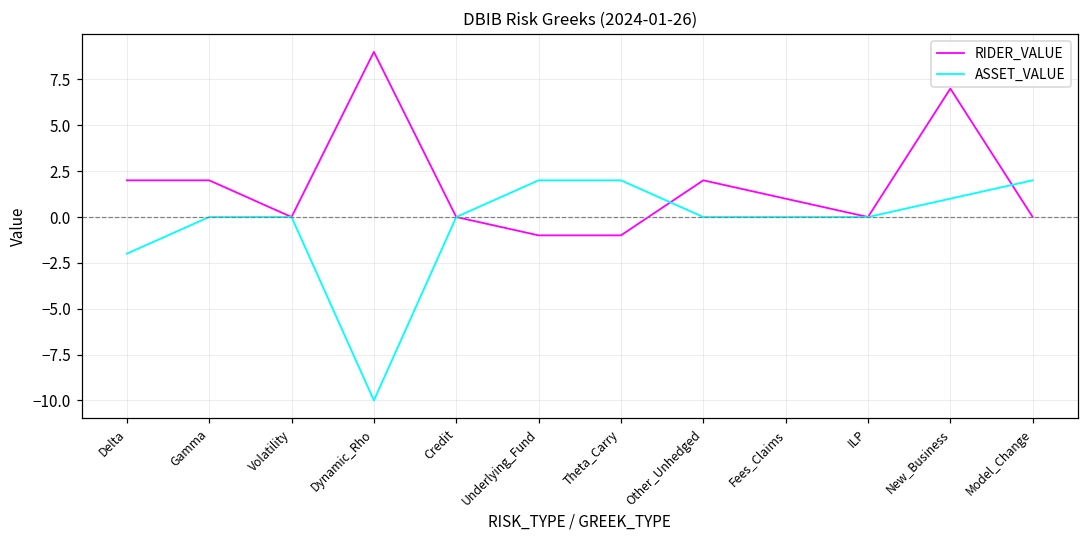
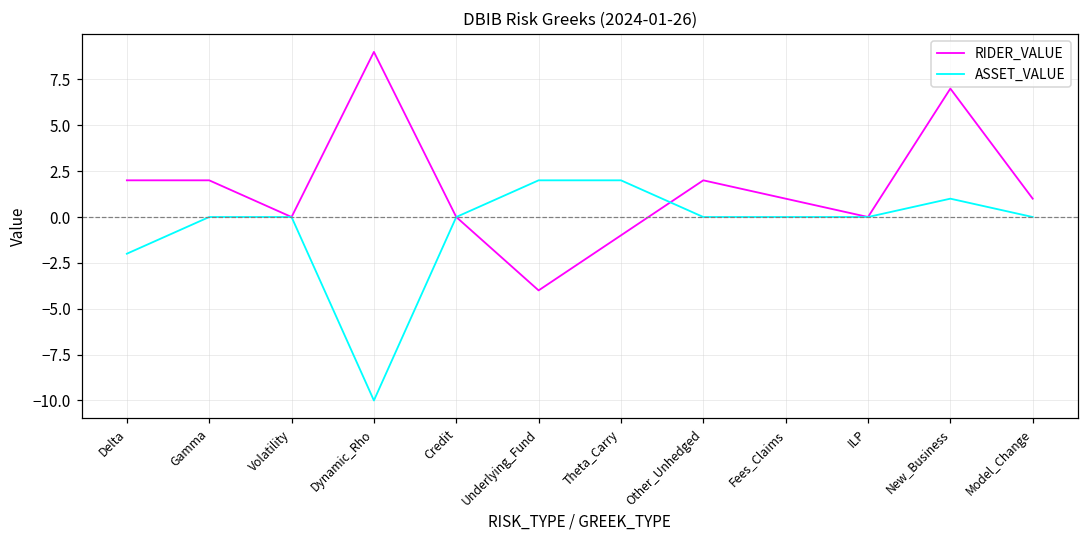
  {
    "RIDER_VALUE": {
      "Delta": 2,
      "Gamma": 2,
      "Dynamic_Rho": 9,
-     "Underlying_Fund": -1,
+     "Underlying_Fund": -4,
      "Theta_Carry": -1,
      "Other_Unhedged": 2,
      "Fees_Claims": 1,
      "New_Business": 7,
-     "Model_Change": 0
+     "Model_Change": 1
    },
    "ASSET_VALUE": {
      "Delta": -2,
      "Gamma": 0,
      "Dynamic_Rho": -10,
      "Underlying_Fund": 2,
      "Theta_Carry": 2,
      "Other_Unhedged": 0,
      "Fees_Claims": 0,
      "New_Business": 1,
-     "Model_Change": 2
+     "Model_Change": 0
    }
  }
